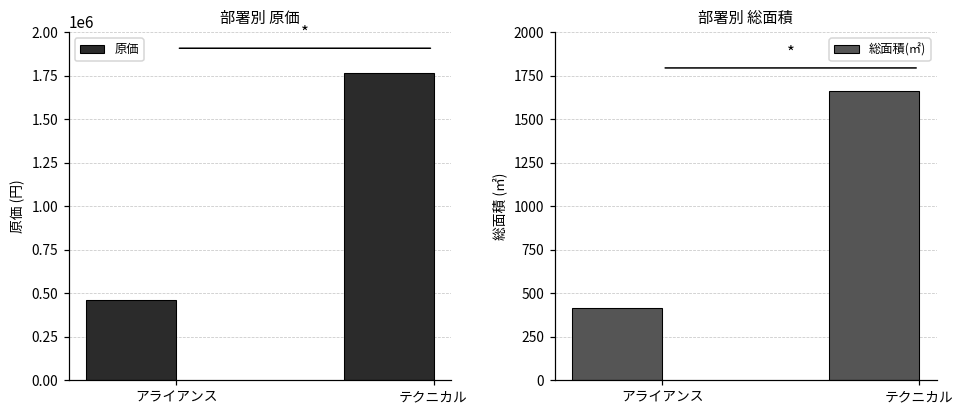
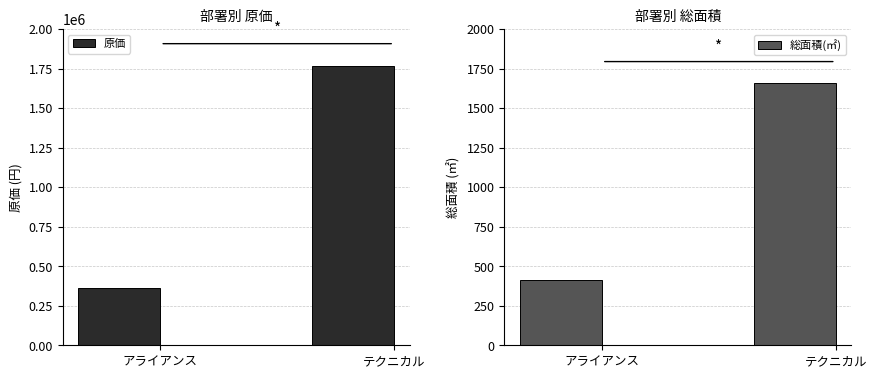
  {
    "部署別 原価": {
-     "アライアンス": 460000,
+     "アライアンス": 360000,
      "テクニカル": 1770000
    },
    "部署別 総面積": {
      "アライアンス": 410,
      "テクニカル": 1660
    }
  }
